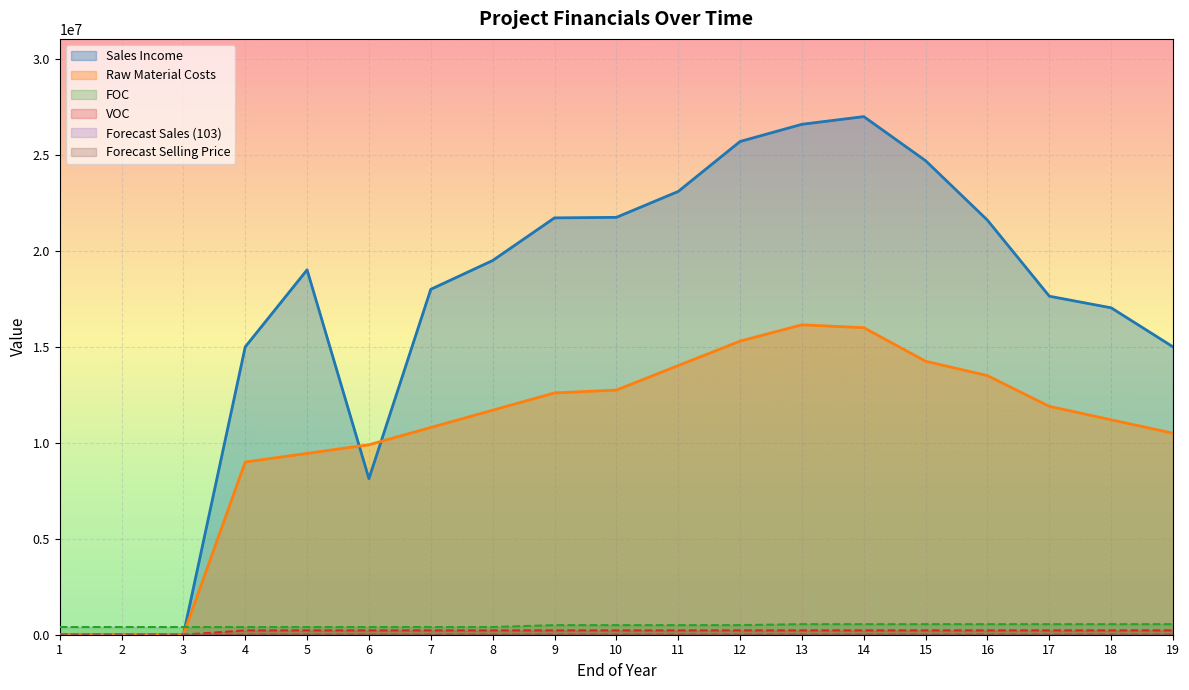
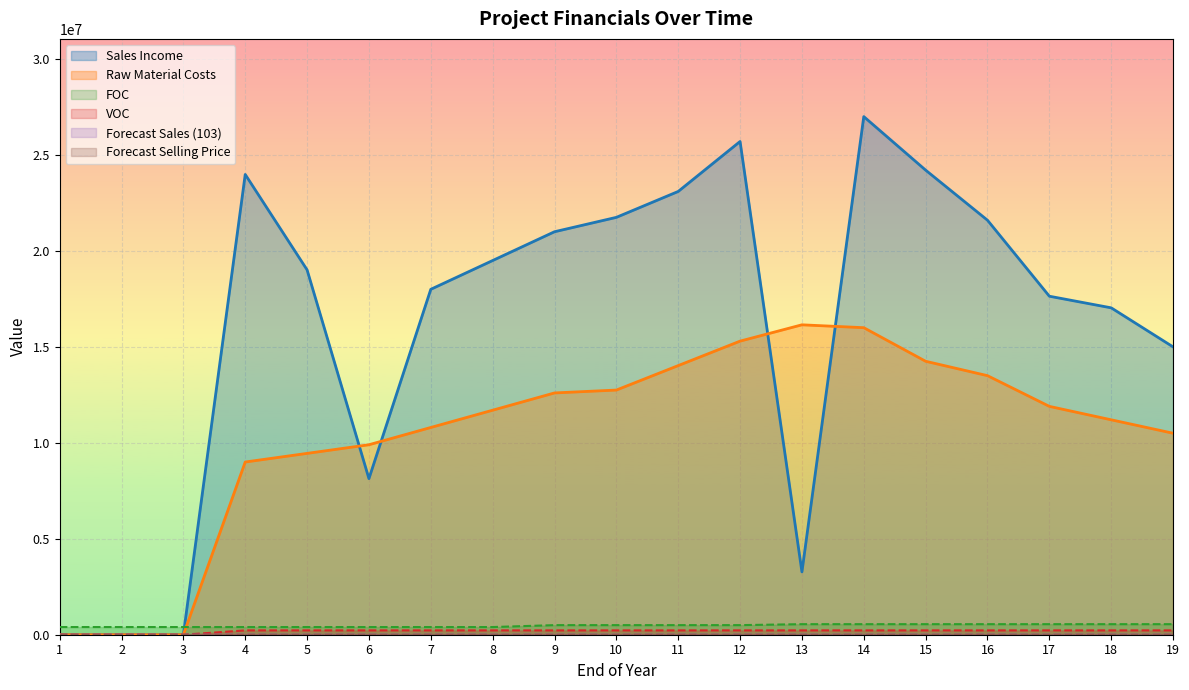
  {
    "Sales Income": {
-     "4": 15000000,
+     "4": 24000000,
      "5": 19000000,
      "6": 8100000,
      "7": 18000000,
      "8": 19500000,
-     "9": 21700000,
+     "9": 21000000,
      "10": 21800000,
      "11": 23100000,
      "12": 25700000,
-     "13": 26600000,
+     "13": 3300000,
      "14": 27000000,
-     "15": 24700000,
+     "15": 24200000,
      "16": 21600000,
      "17": 17600000,
      "18": 17000000,
      "19": 15000000
    }
  }
